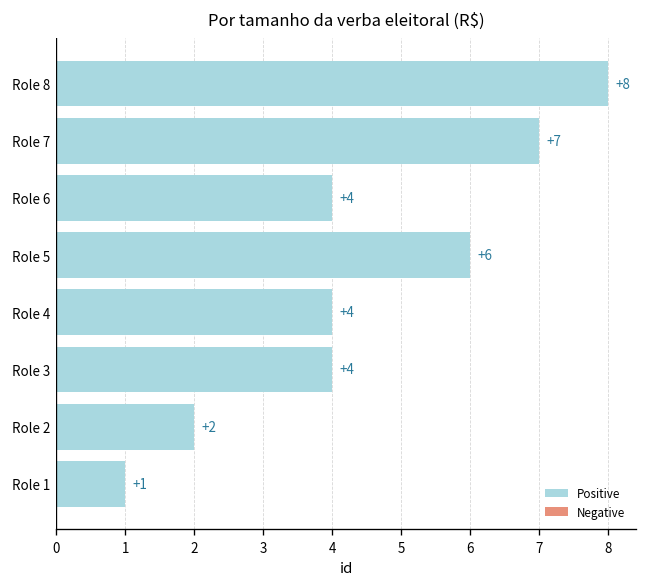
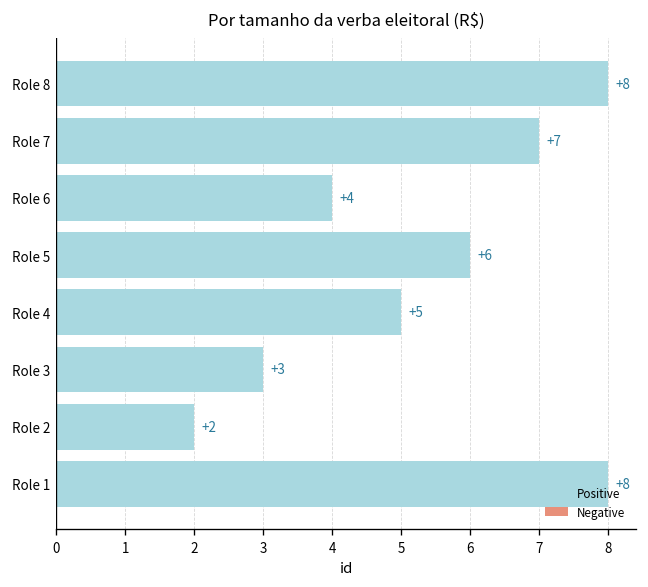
  {
    "Positive": {
      "Role 8": "+8",
      "Role 7": "+7",
      "Role 6": "+4",
      "Role 5": "+6",
-     "Role 4": "+4",
-     "Role 3": "+4",
+     "Role 4": "+5",
+     "Role 3": "+3",
      "Role 2": "+2",
-     "Role 1": "+1"
+     "Role 1": "+8"
    },
    "Negative": {
      "Role 8": "0.0",
      "Role 7": "0.0",
      "Role 6": "0.0",
      "Role 5": "0.0",
      "Role 4": "0.0",
      "Role 3": "0.0",
      "Role 2": "0.0",
      "Role 1": "0.0"
    }
  }
